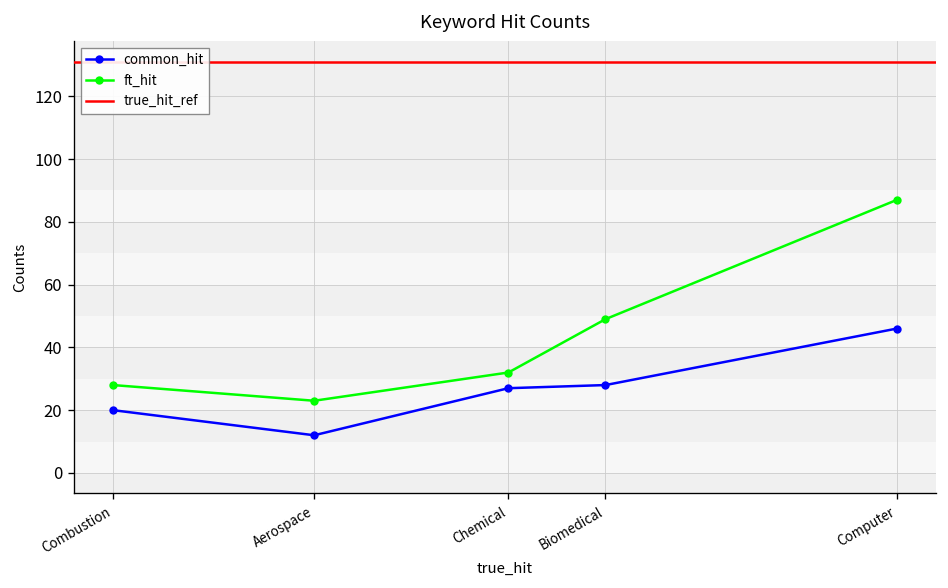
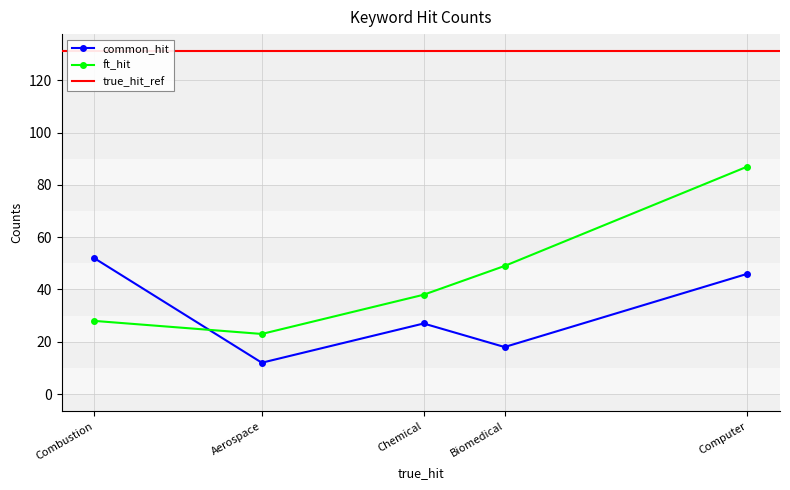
  {
    "common_hit": {
-     "Combustion": 20,
+     "Combustion": 52,
      "Aerospace": 12,
      "Chemical": 27,
-     "Biomedical": 28,
+     "Biomedical": 18,
      "Computer": 46
    },
    "ft_hit": {
      "Combustion": 28,
      "Aerospace": 23,
-     "Chemical": 32,
+     "Chemical": 38,
      "Biomedical": 49,
      "Computer": 87
    }
  }
